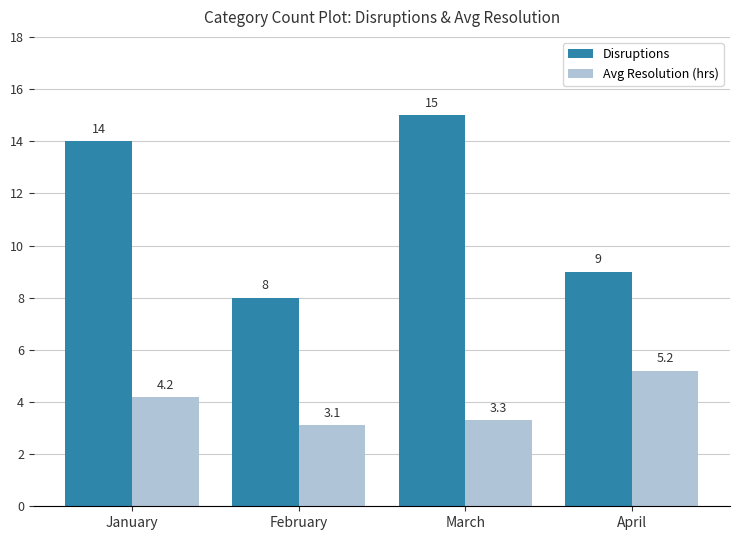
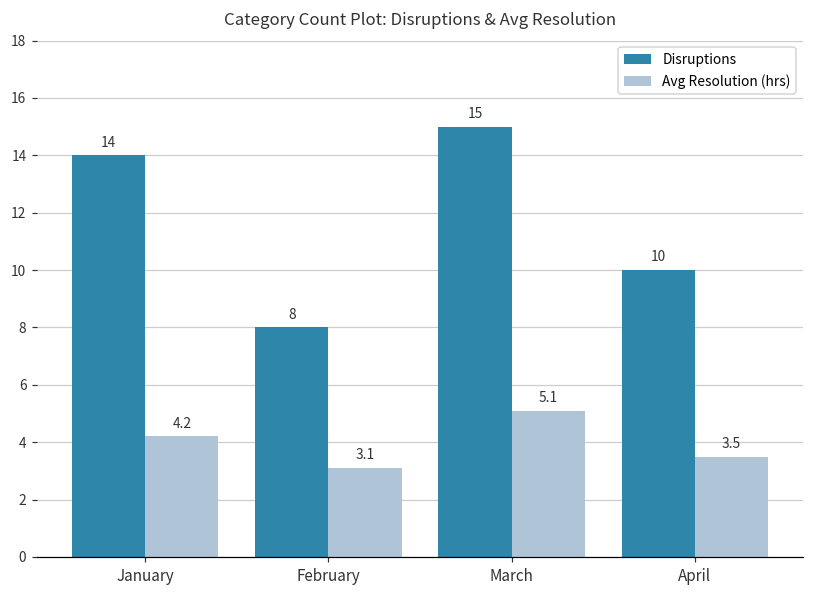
  {
    "Disruptions": {
      "January": 14,
      "February": 8,
      "March": 15,
-     "April": 9
+     "April": 10
    },
    "Avg Resolution (hrs)": {
      "January": 4.2,
      "February": 3.1,
-     "March": 3.3,
-     "April": 5.2
+     "March": 5.1,
+     "April": 3.5
    }
  }
